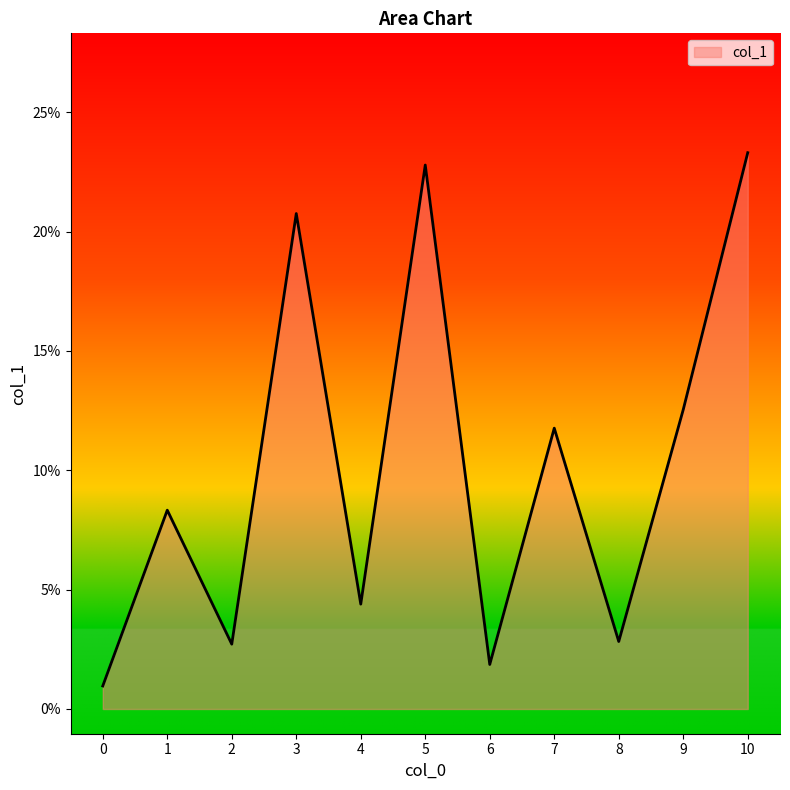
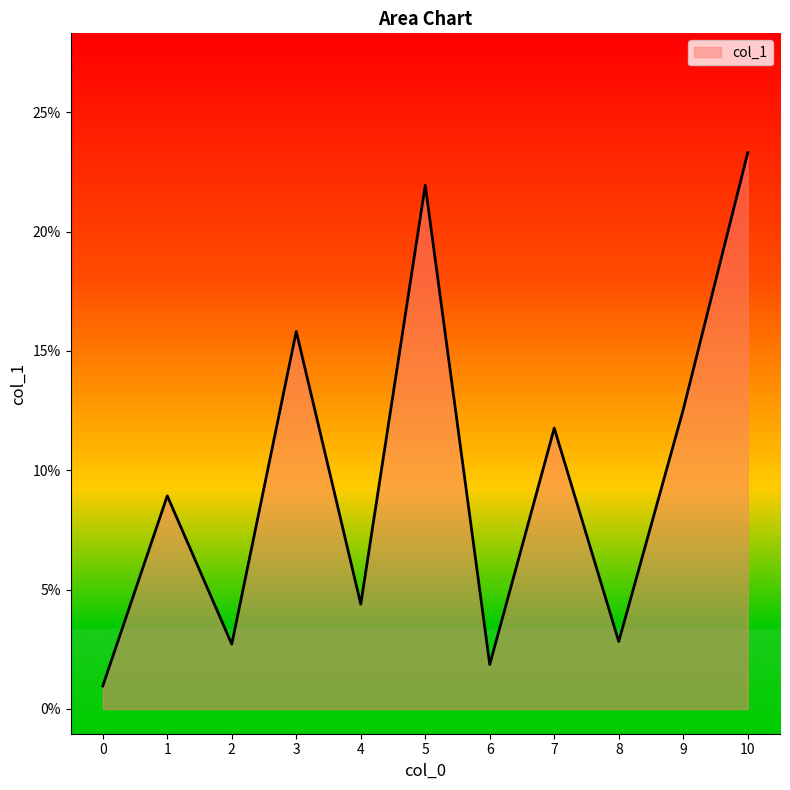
  {
    "0": "1.0%",
-   "1": "8.3%",
+   "1": "8.9%",
    "2": "2.7%",
-   "3": "20.8%",
+   "3": "15.8%",
    "4": "4.4%",
-   "5": "22.8%",
+   "5": "21.9%",
    "6": "1.9%",
    "7": "11.8%",
    "8": "2.8%",
    "9": "12.5%",
    "10": "23.3%"
  }
